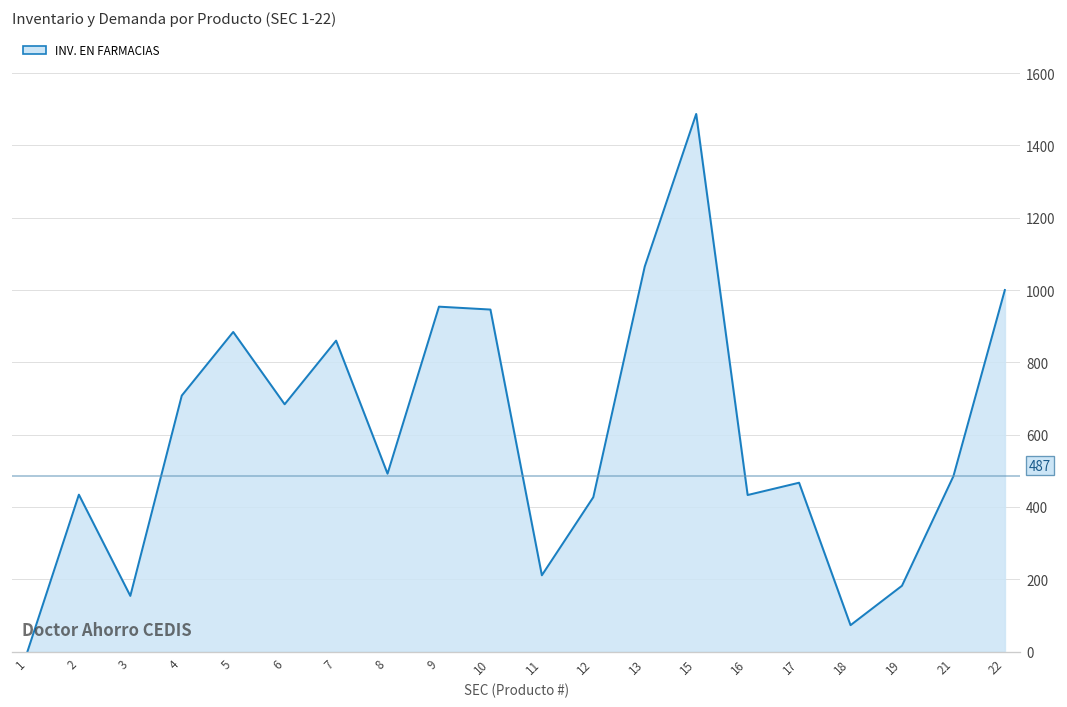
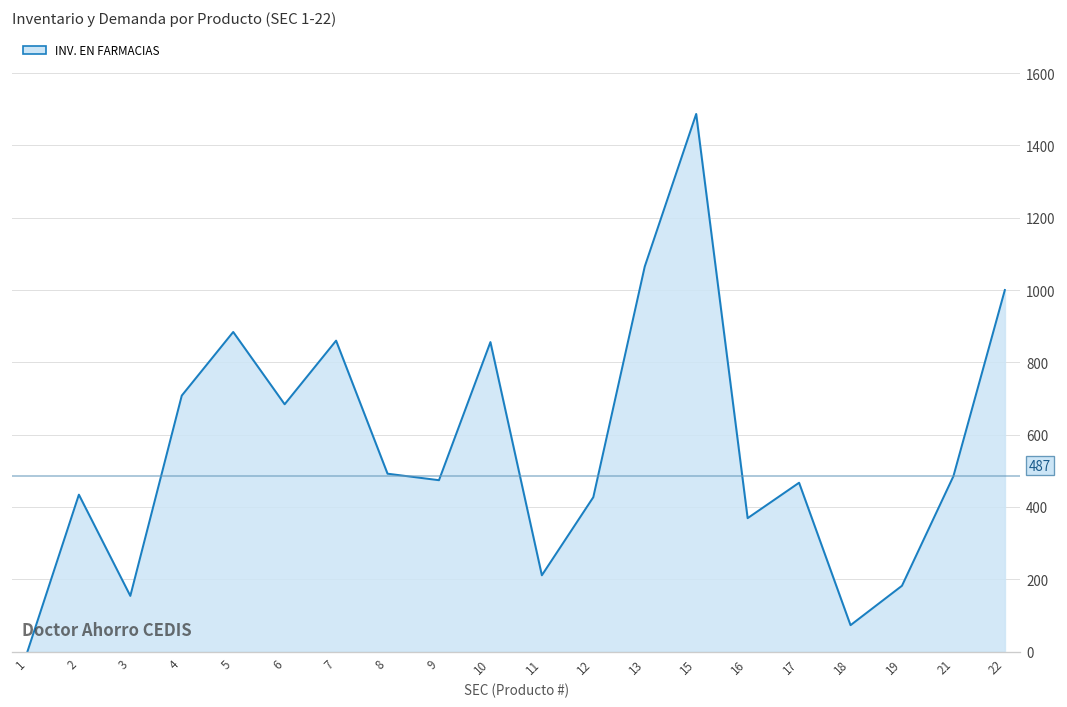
  {
    "1": 0,
    "2": 430,
    "3": 150,
    "4": 710,
    "5": 880,
    "6": 680,
    "7": 860,
    "8": 490,
-   "9": 950,
-   "10": 950,
+   "9": 470,
+   "10": 860,
    "11": 210,
    "12": 430,
    "13": 1070,
    "15": 1490,
-   "16": 430,
+   "16": 370,
    "17": 470,
    "18": 70,
    "19": 180,
    "21": 490,
    "22": 1000
  }
